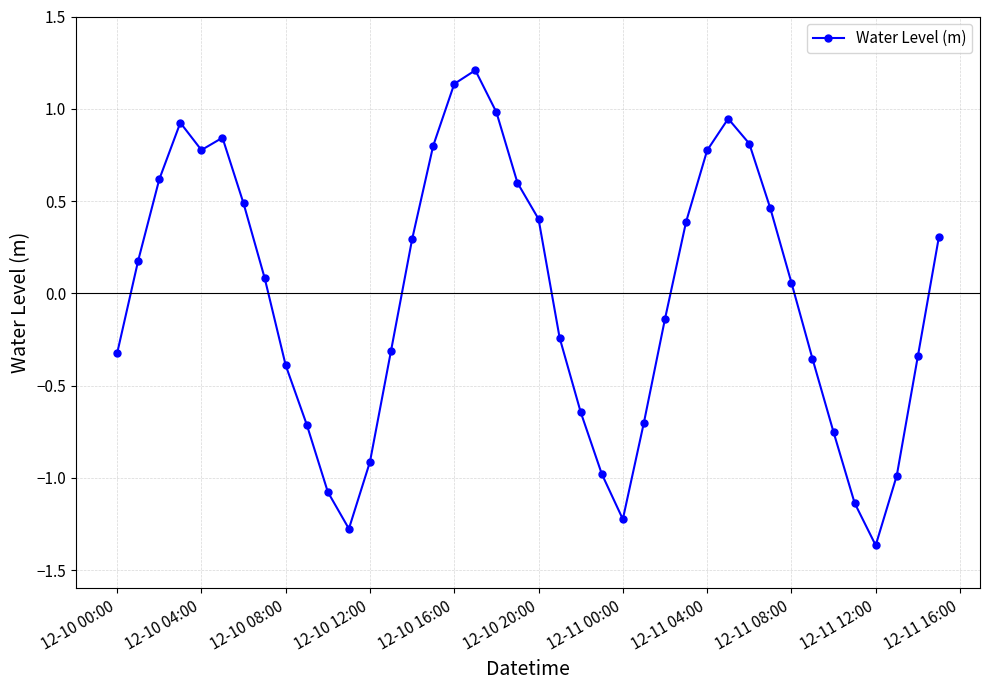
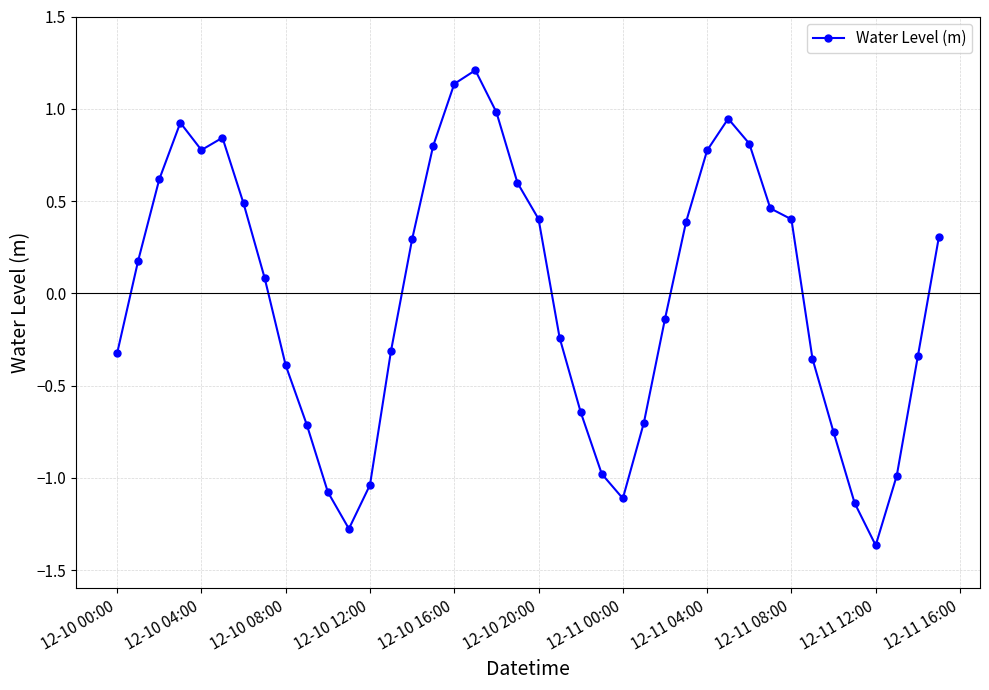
  {
    "12-10 00:00": -0.33,
    "12-10 04:00": 0.78,
    "12-10 08:00": -0.39,
-   "12-10 12:00": -0.91,
+   "12-10 12:00": -1.04,
    "12-10 16:00": 1.13,
    "12-10 20:00": 0.40,
-   "12-11 00:00": -1.22,
+   "12-11 00:00": -1.11,
    "12-11 04:00": 0.77,
-   "12-11 08:00": 0.06,
+   "12-11 08:00": 0.40,
    "12-11 12:00": -1.37
  }
